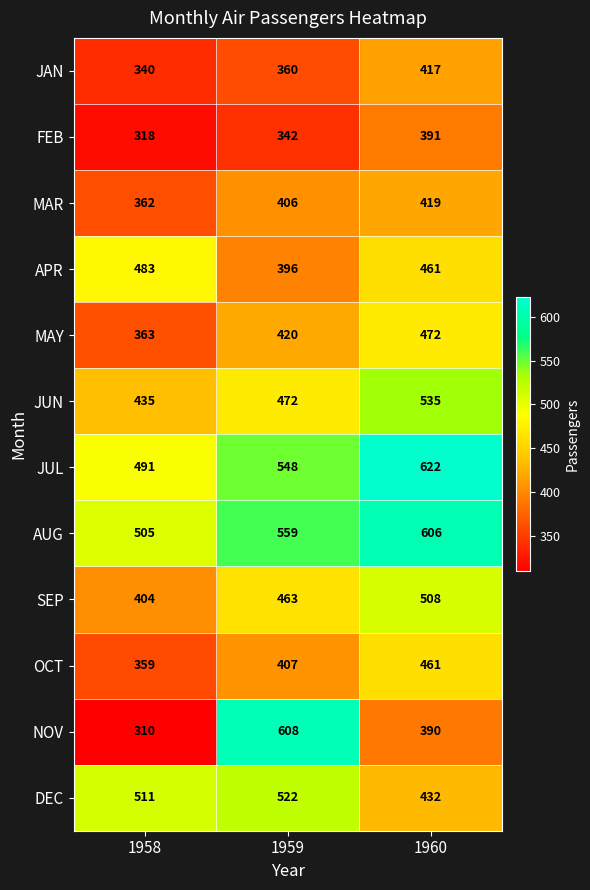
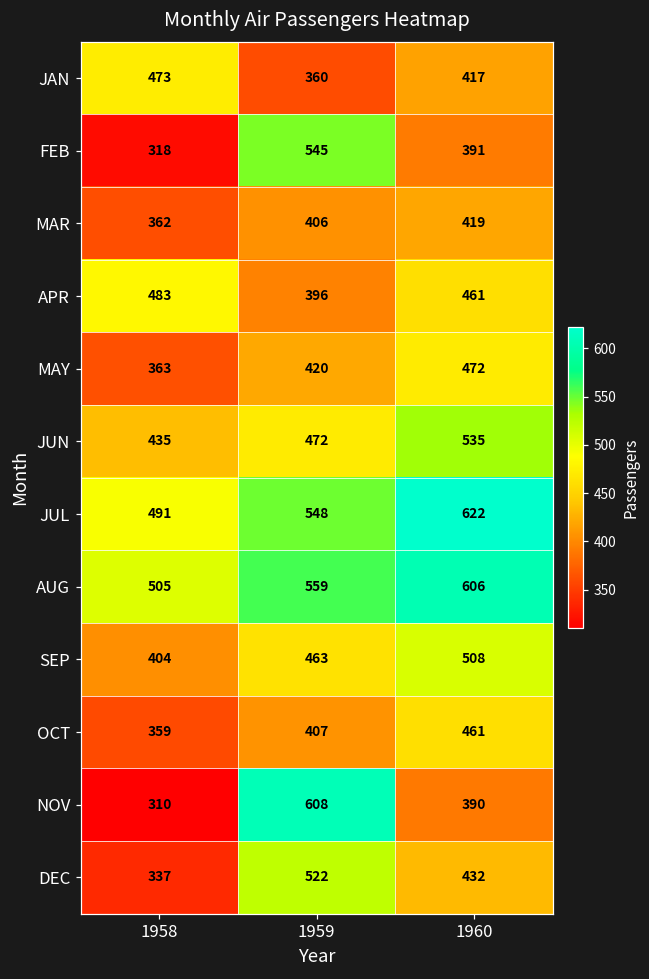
  {
    "JAN": {
-     "1958": 340,
+     "1958": 473,
      "1959": 360,
      "1960": 417
    },
    "FEB": {
      "1958": 318,
-     "1959": 342,
+     "1959": 545,
      "1960": 391
    },
    "MAR": {
      "1958": 362,
      "1959": 406,
      "1960": 419
    },
    "APR": {
      "1958": 483,
      "1959": 396,
      "1960": 461
    },
    "MAY": {
      "1958": 363,
      "1959": 420,
      "1960": 472
    },
    "JUN": {
      "1958": 435,
      "1959": 472,
      "1960": 535
    },
    "JUL": {
      "1958": 491,
      "1959": 548,
      "1960": 622
    },
    "AUG": {
      "1958": 505,
      "1959": 559,
      "1960": 606
    },
    "SEP": {
      "1958": 404,
      "1959": 463,
      "1960": 508
    },
    "OCT": {
      "1958": 359,
      "1959": 407,
      "1960": 461
    },
    "NOV": {
      "1958": 310,
      "1959": 608,
      "1960": 390
    },
    "DEC": {
-     "1958": 511,
+     "1958": 337,
      "1959": 522,
      "1960": 432
    }
  }
